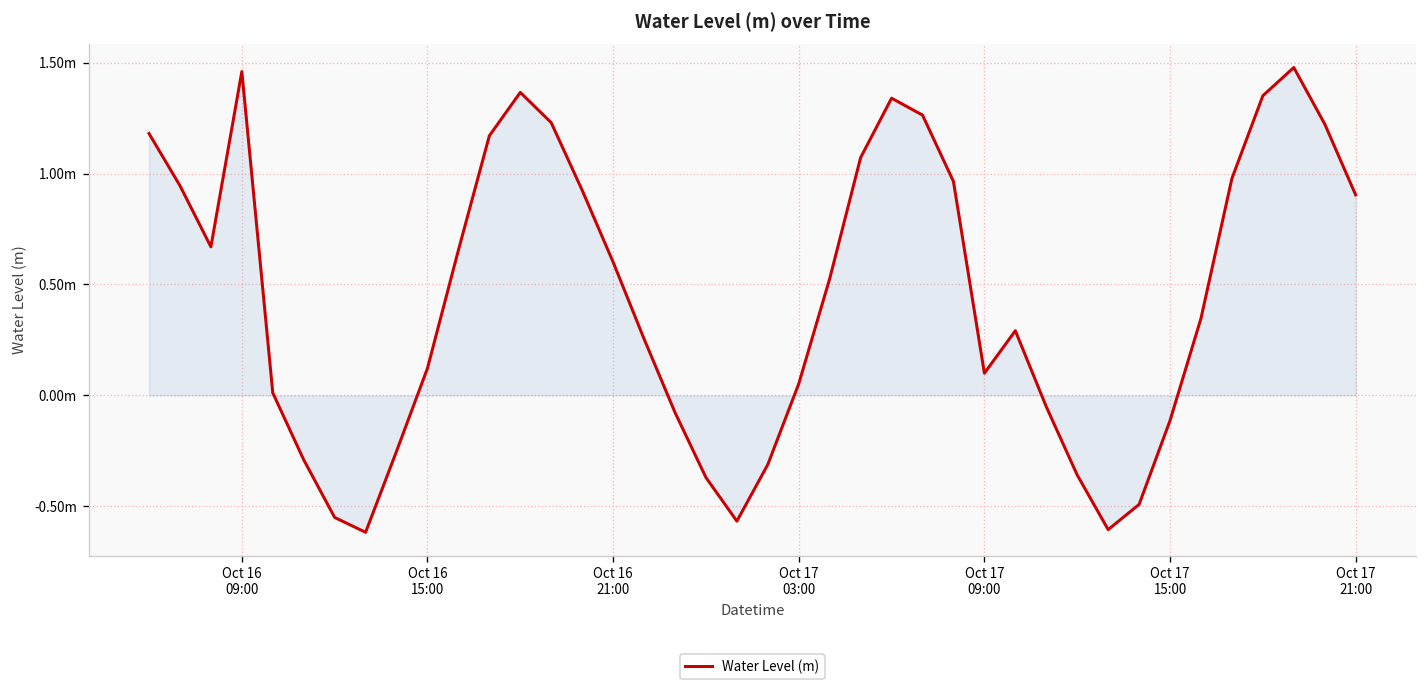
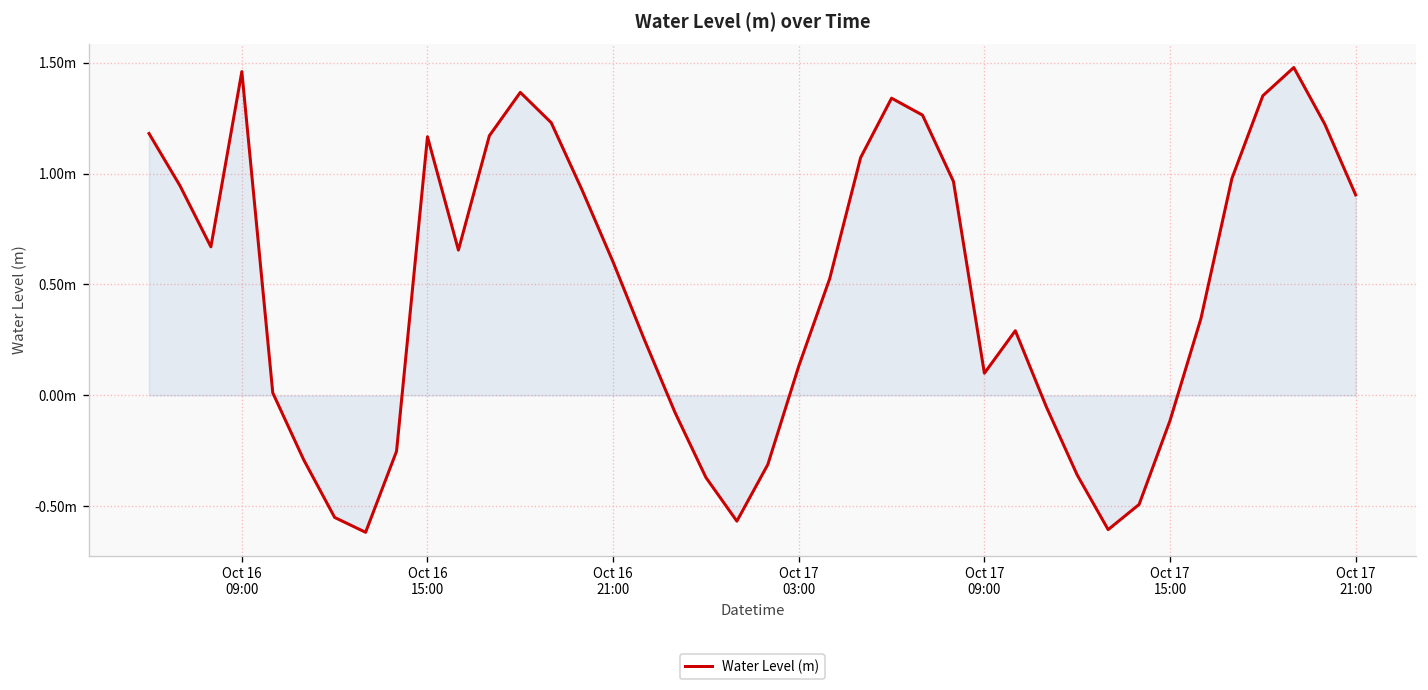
  {
    "Water Level (m)": {
-     "Oct 16 15:00": "0.12m",
-     "Oct 17 03:00": "0.05m",
+     "Oct 16 15:00": "1.17m",
+     "Oct 17 03:00": "0.13m",
      "Oct 17 15:00": "-0.11m"
    }
  }
